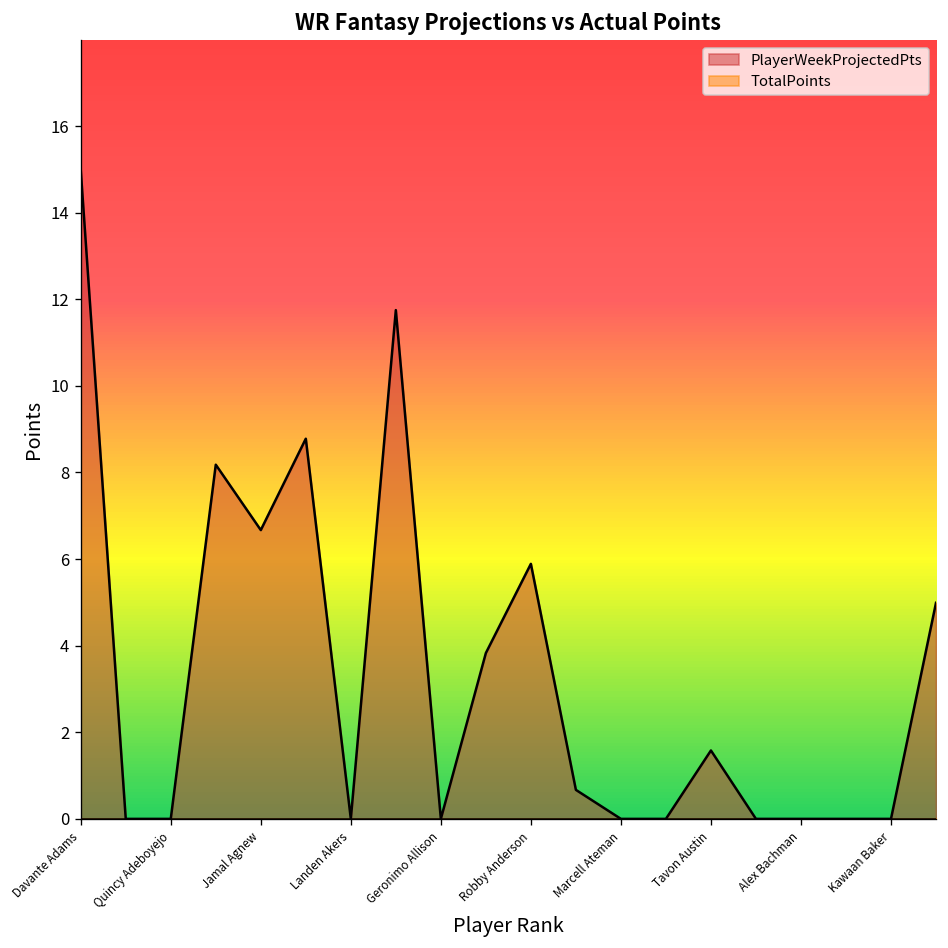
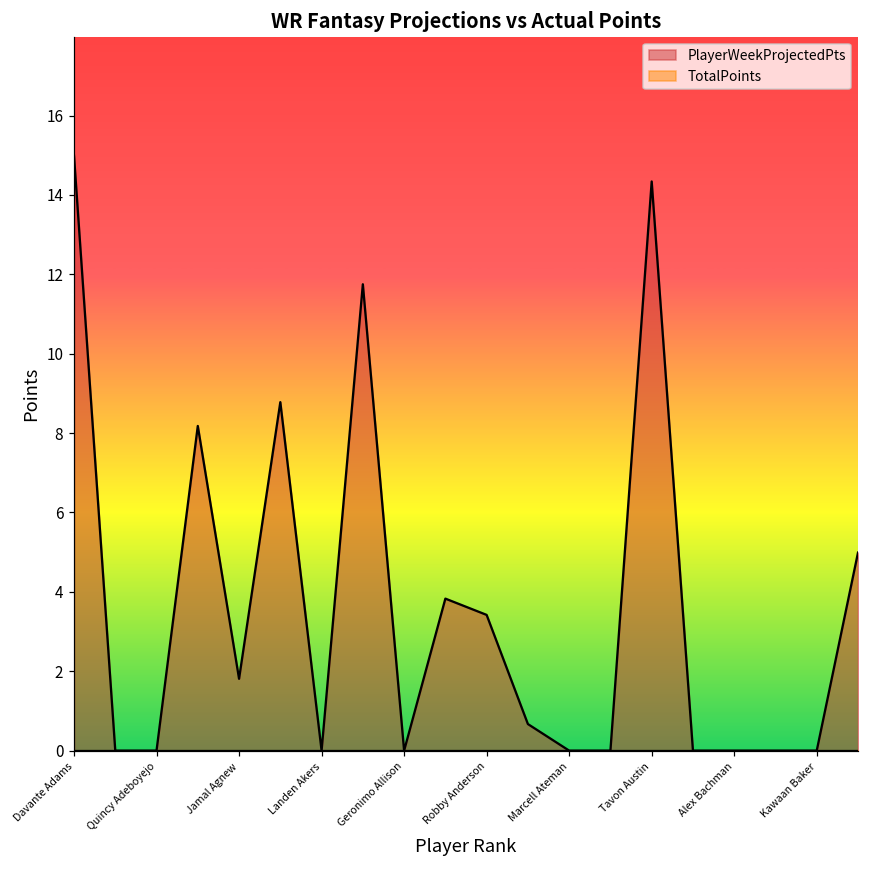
  {
    "PlayerWeekProjectedPts": {
      "Davante Adams": 15.0,
-     "Jamal Agnew": 6.7,
-     "Robby Anderson": 5.9,
-     "Tavon Austin": 1.6
+     "Jamal Agnew": 1.8,
+     "Robby Anderson": 3.4,
+     "Tavon Austin": 14.3
    },
    "TotalPoints": {
      "Davante Adams": 0.0,
      "Jamal Agnew": 0.0,
      "Robby Anderson": 0.0,
      "Tavon Austin": 0.0
    }
  }
